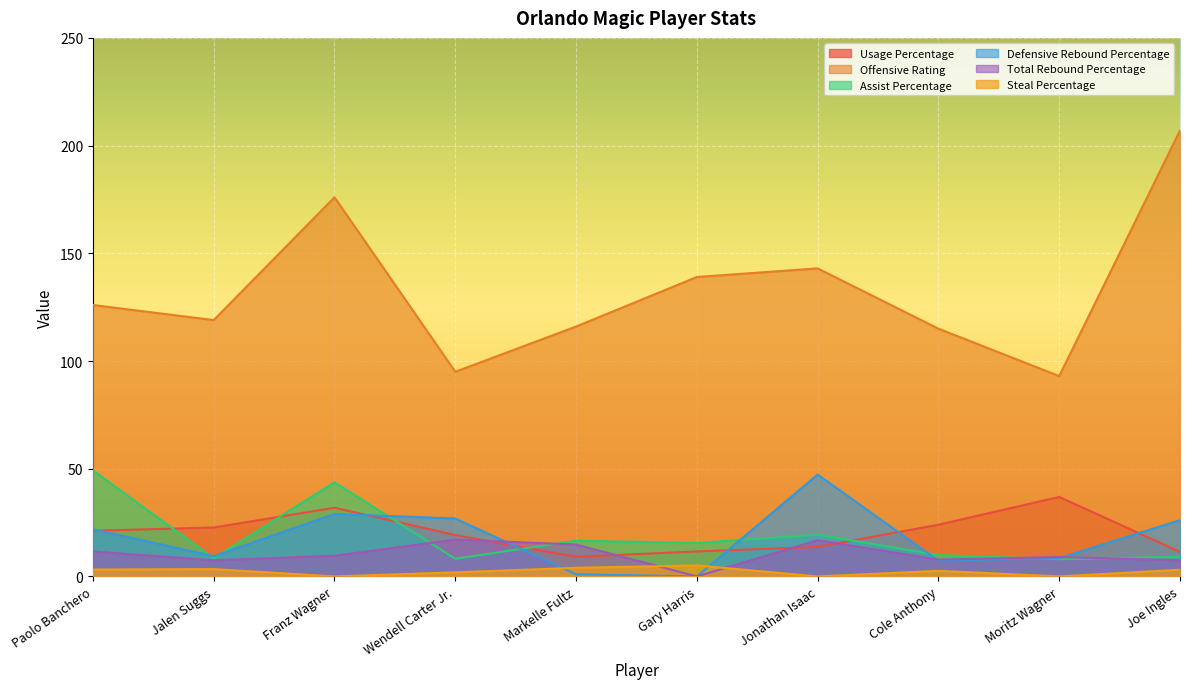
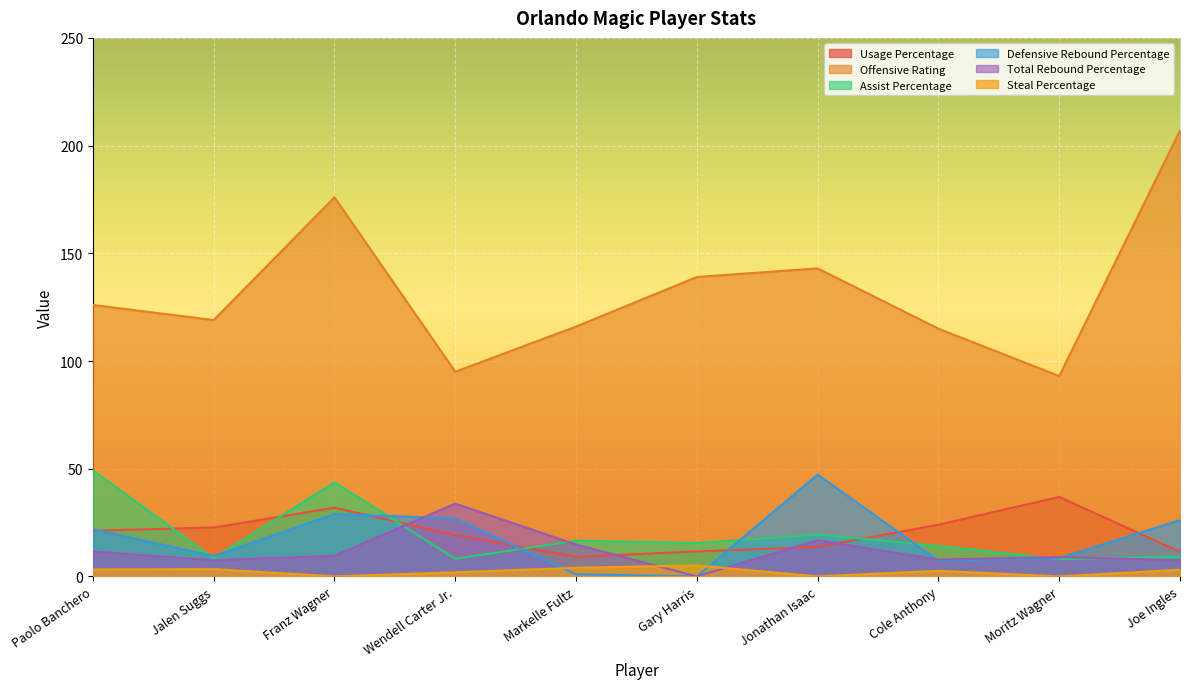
  {
    "Assist Percentage": {
      "Paolo Banchero": 49,
      "Franz Wagner": 44,
      "Wendell Carter Jr.": 8,
      "Markelle Fultz": 17,
      "Gary Harris": 16,
      "Jonathan Isaac": 19,
-     "Cole Anthony": 10,
+     "Cole Anthony": 14,
      "Joe Ingles": 9
    },
    "Defensive Rebound Percentage": {
      "Franz Wagner": 29,
      "Wendell Carter Jr.": 27,
      "Markelle Fultz": 1,
      "Jonathan Isaac": 47,
      "Joe Ingles": 26
    },
    "Total Rebound Percentage": {
      "Paolo Banchero": 12,
      "Franz Wagner": 10,
-     "Wendell Carter Jr.": 17,
+     "Wendell Carter Jr.": 34,
      "Markelle Fultz": 15,
      "Jonathan Isaac": 17,
      "Joe Ingles": 8
    }
  }
